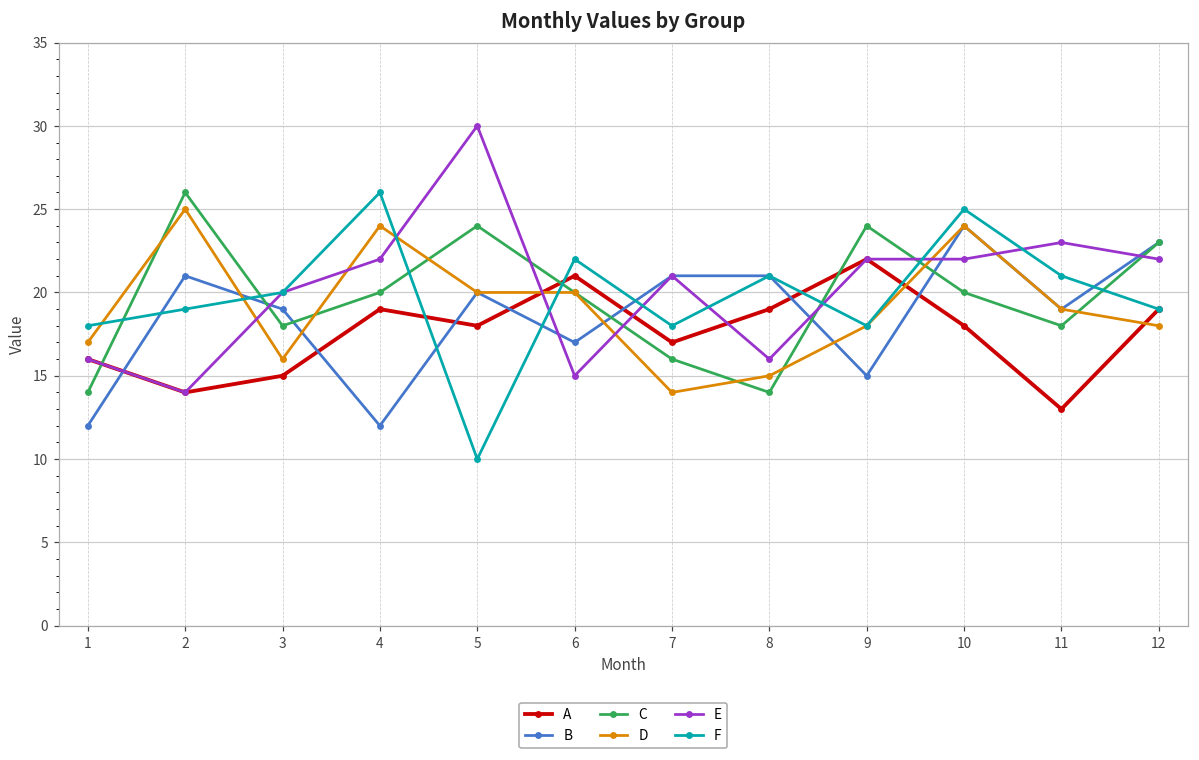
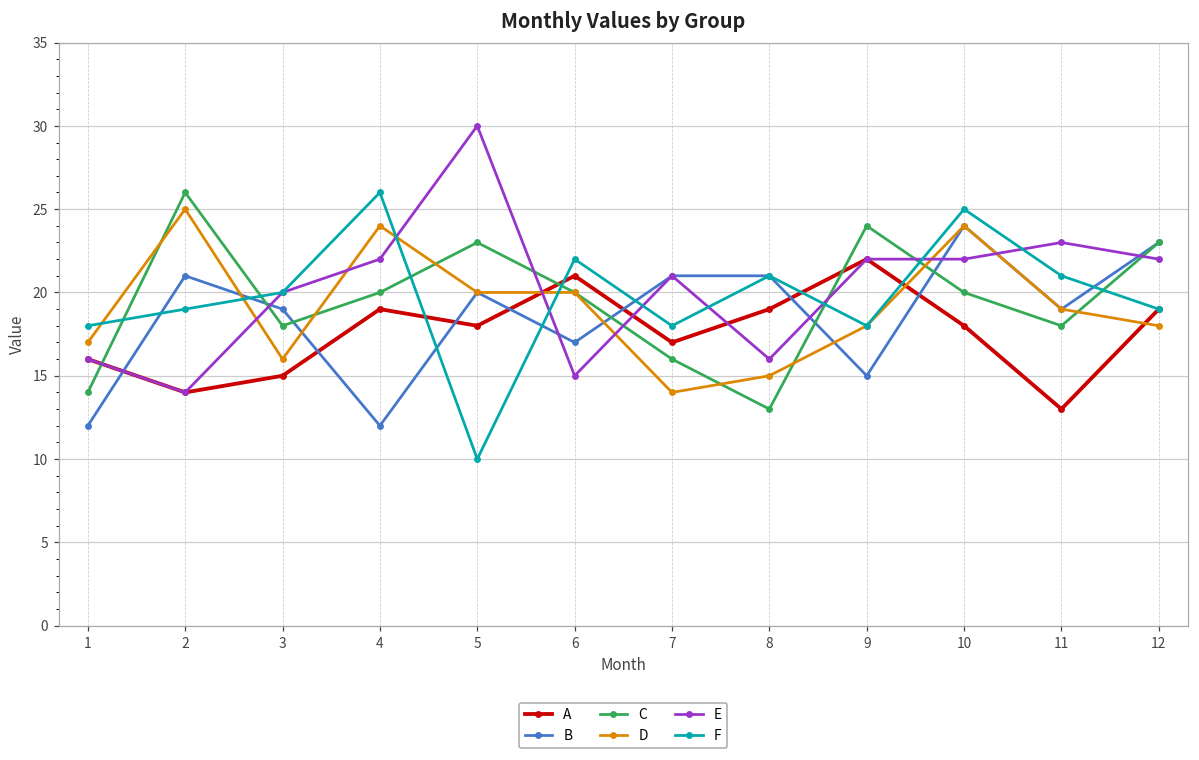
  {
    "A": {
      "3": 15,
      "4": 19,
      "5": 18,
      "6": 21,
      "7": 17,
      "8": 19,
      "10": 18,
      "11": 13
    },
    "B": {
      "1": 12,
      "2": 21,
      "3": 19,
      "4": 12,
      "6": 17,
      "9": 15
    },
    "C": {
      "1": 14,
      "2": 26,
      "3": 18,
      "4": 20,
-     "5": 24,
+     "5": 23,
      "7": 16,
-     "8": 14,
+     "8": 13,
      "9": 24,
      "10": 20,
      "11": 18
    },
    "D": {
      "1": 17,
      "2": 25,
      "3": 16,
      "4": 24,
      "7": 14,
      "8": 15,
      "12": 18
    },
    "E": {
      "4": 22,
      "5": 30,
      "6": 15,
      "8": 16,
      "10": 22,
      "11": 23,
      "12": 22
    },
    "F": {
      "1": 18,
      "2": 19,
      "4": 26,
      "5": 10,
      "6": 22,
      "7": 18,
      "10": 25,
      "11": 21
    }
  }
